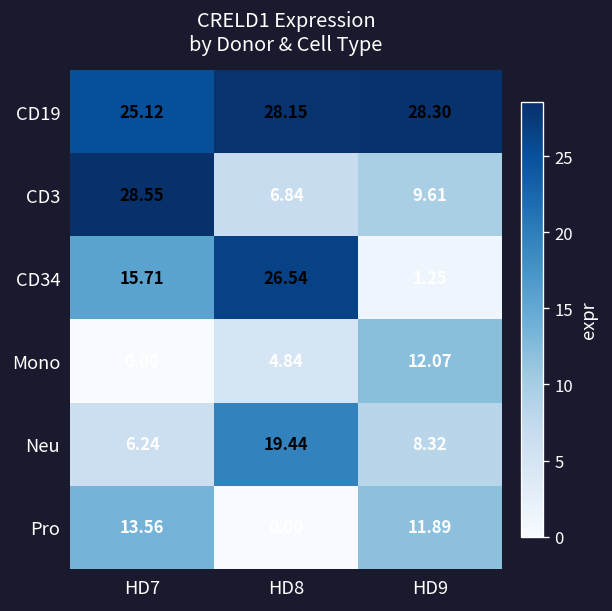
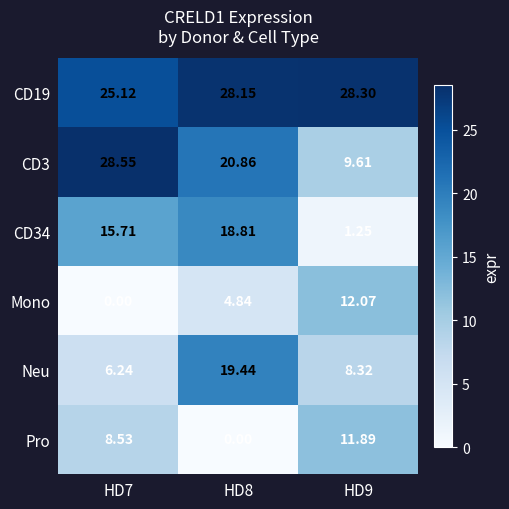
  {
    "CD19": {
      "HD7": 25.12,
      "HD8": 28.15,
      "HD9": 28.30
    },
    "CD3": {
      "HD7": 28.55,
-     "HD8": 6.84,
+     "HD8": 20.86,
      "HD9": 9.61
    },
    "CD34": {
      "HD7": 15.71,
-     "HD8": 26.54
+     "HD8": 18.81
    },
    "Mono": {
      "HD9": 12.07
    },
    "Neu": {
      "HD7": 6.24,
      "HD8": 19.44,
      "HD9": 8.32
    },
    "Pro": {
-     "HD7": 13.56,
+     "HD7": 8.53,
      "HD9": 11.89
    }
  }
